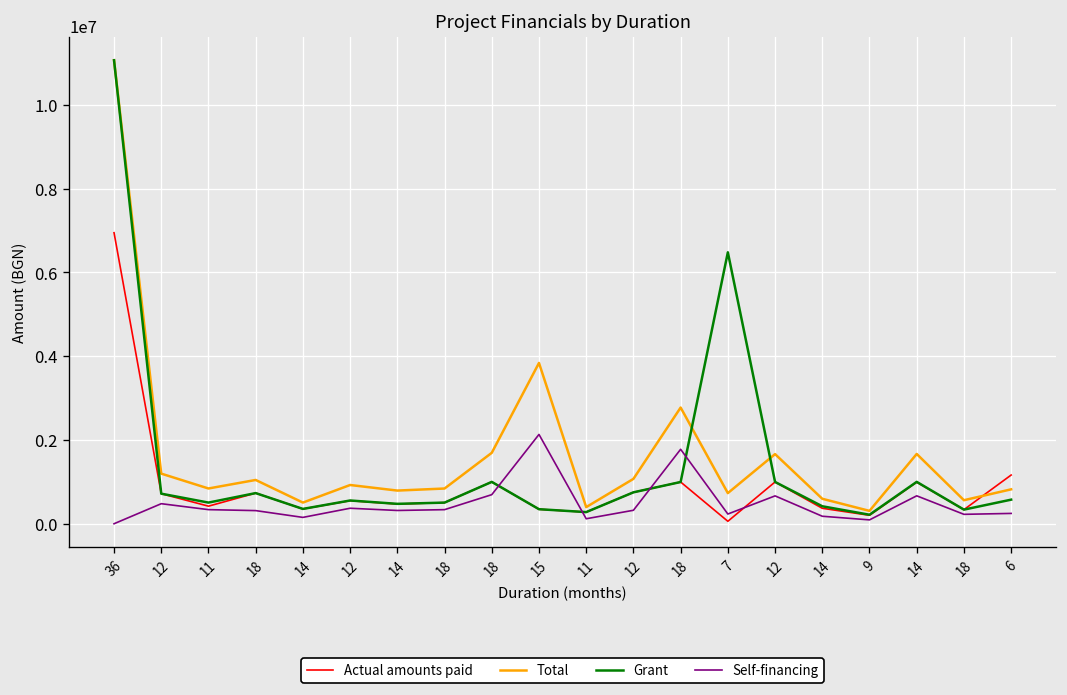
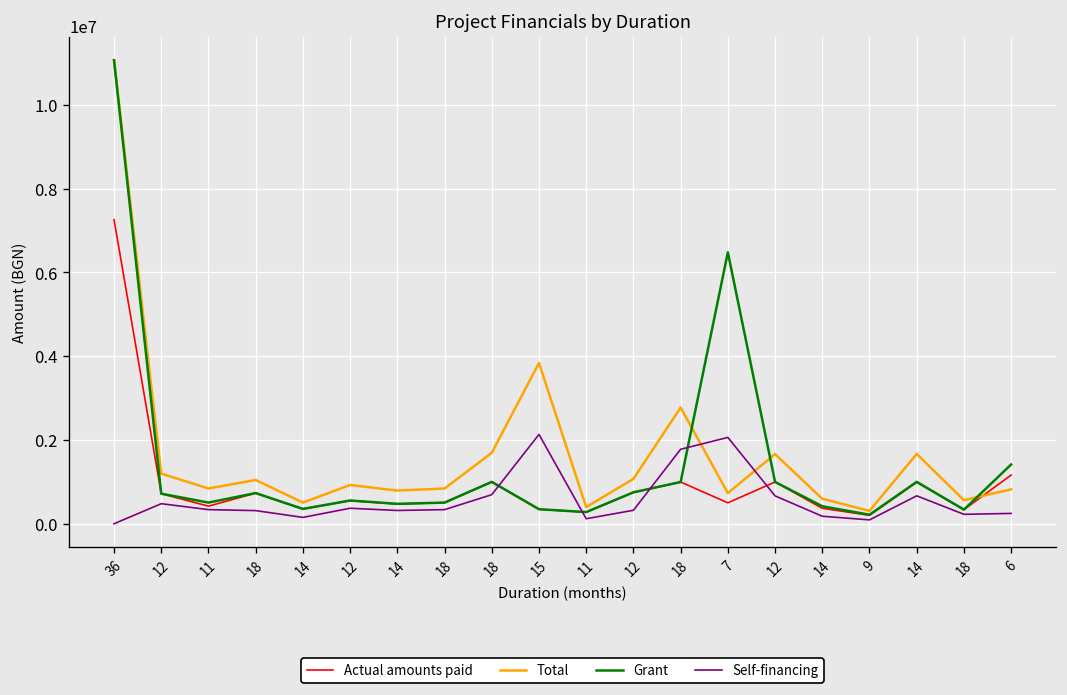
  {
    "Actual amounts paid": {
-     "36": 6900000,
-     "7": 100000,
+     "36": 7300000,
+     "7": 500000,
      "6": 1200000
    },
    "Total": {
      "15": 3800000,
      "7": 700000,
      "9": 300000,
      "6": 800000
    },
    "Grant": {
      "7": 6500000,
-     "6": 600000
+     "6": 1400000
    },
    "Self-financing": {
      "36": 0,
      "15": 2100000,
-     "7": 200000,
+     "7": 2100000,
      "9": 100000,
      "6": 200000
    }
  }
